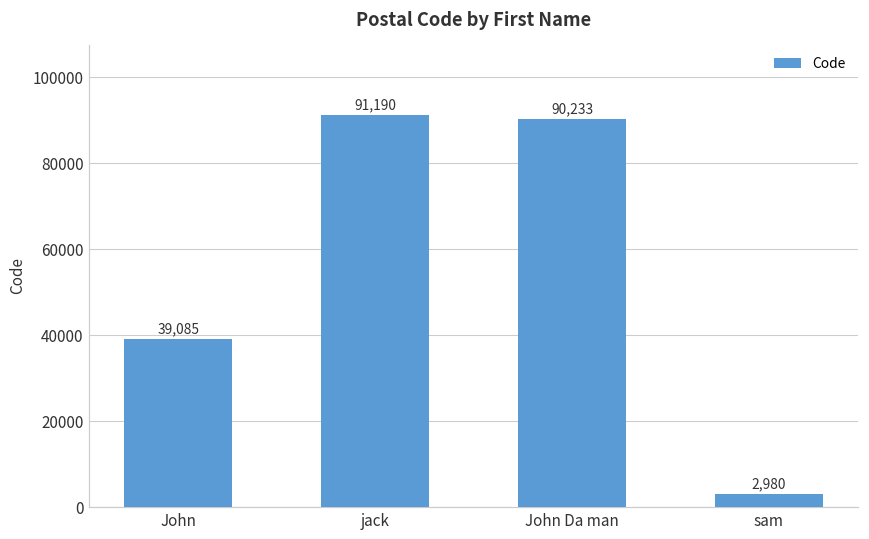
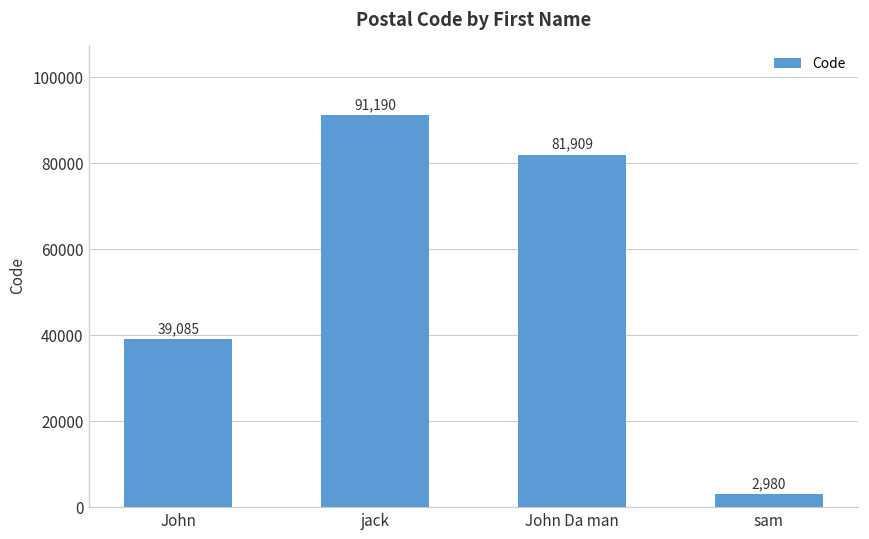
  {
    "John": "39,085",
    "jack": "91,190",
-   "John Da man": "90,233",
+   "John Da man": "81,909",
    "sam": "2,980"
  }
